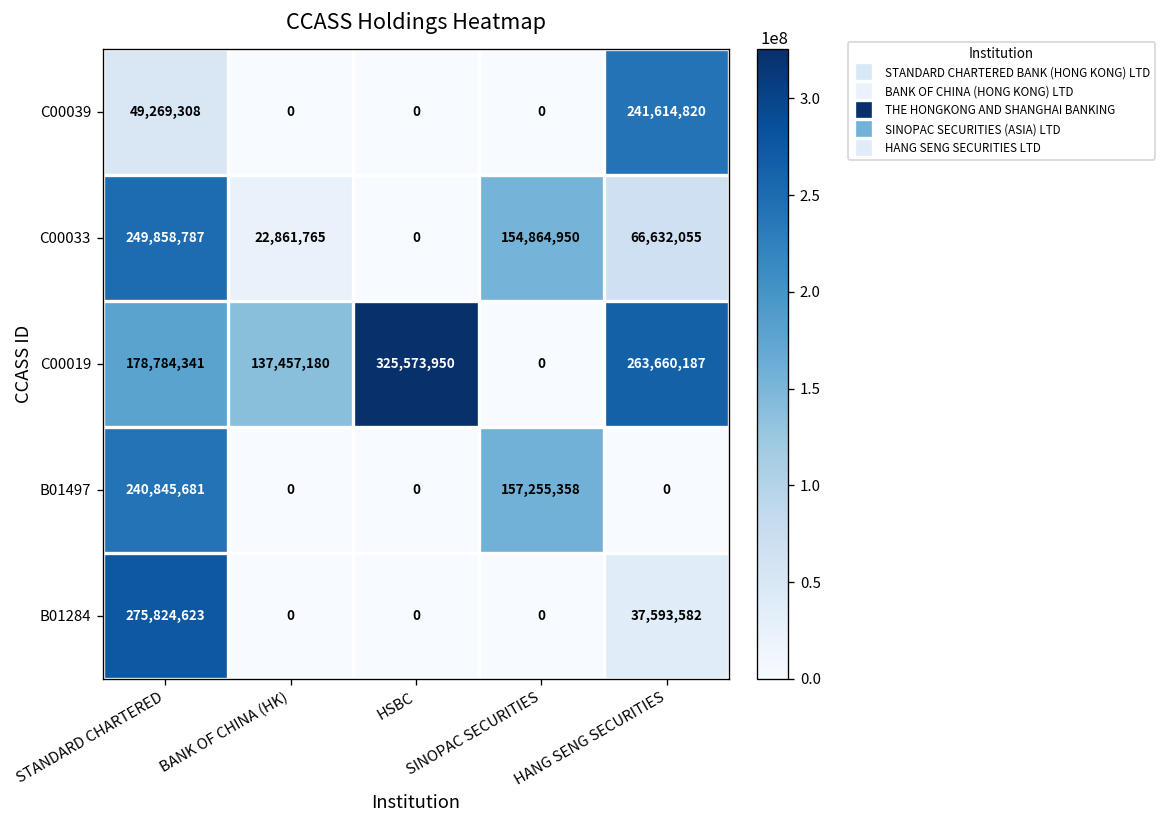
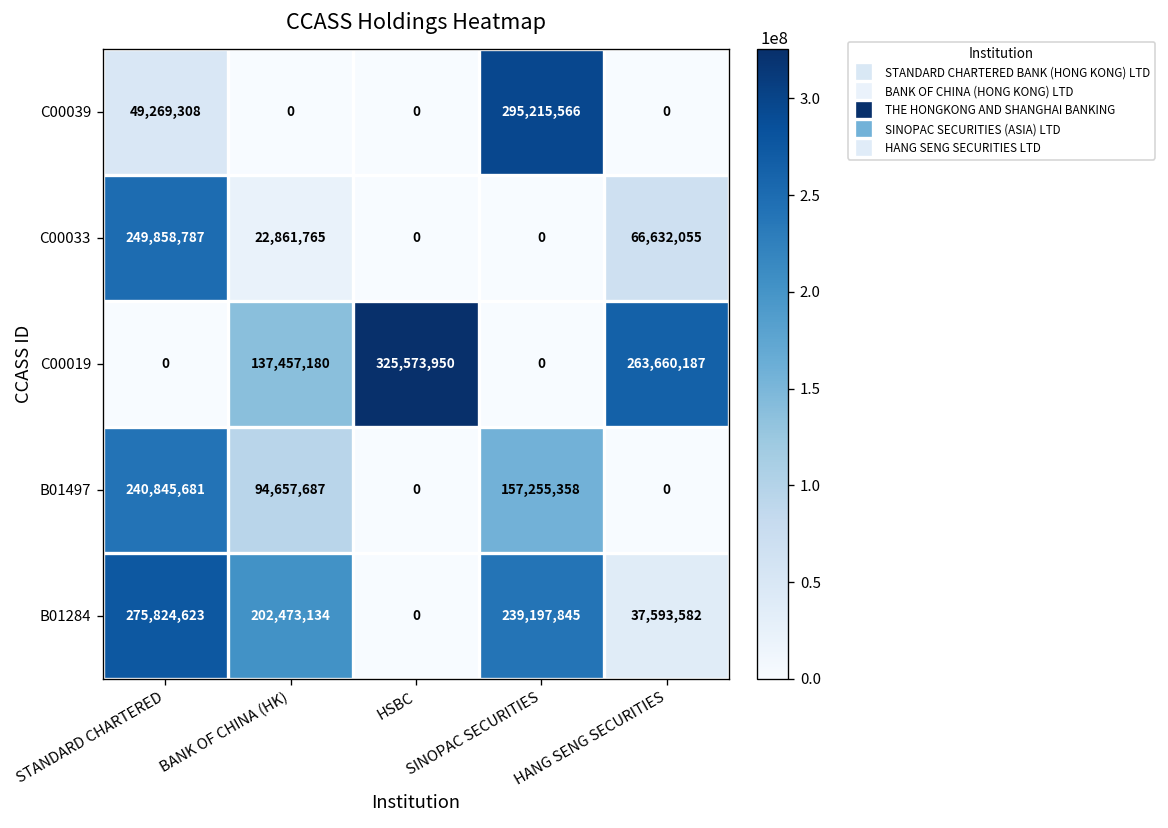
  {
    "C00039": {
      "STANDARD CHARTERED": "49,269,308",
      "BANK OF CHINA (HK)": "0",
      "HSBC": "0",
-     "SINOPAC SECURITIES": "0",
-     "HANG SENG SECURITIES": "241,614,820"
+     "SINOPAC SECURITIES": "295,215,566",
+     "HANG SENG SECURITIES": "0"
    },
    "C00033": {
      "STANDARD CHARTERED": "249,858,787",
      "BANK OF CHINA (HK)": "22,861,765",
      "HSBC": "0",
-     "SINOPAC SECURITIES": "154,864,950",
+     "SINOPAC SECURITIES": "0",
      "HANG SENG SECURITIES": "66,632,055"
    },
    "C00019": {
-     "STANDARD CHARTERED": "178,784,341",
+     "STANDARD CHARTERED": "0",
      "BANK OF CHINA (HK)": "137,457,180",
      "HSBC": "325,573,950",
      "SINOPAC SECURITIES": "0",
      "HANG SENG SECURITIES": "263,660,187"
    },
    "B01497": {
      "STANDARD CHARTERED": "240,845,681",
-     "BANK OF CHINA (HK)": "0",
+     "BANK OF CHINA (HK)": "94,657,687",
      "HSBC": "0",
      "SINOPAC SECURITIES": "157,255,358",
      "HANG SENG SECURITIES": "0"
    },
    "B01284": {
      "STANDARD CHARTERED": "275,824,623",
-     "BANK OF CHINA (HK)": "0",
+     "BANK OF CHINA (HK)": "202,473,134",
      "HSBC": "0",
-     "SINOPAC SECURITIES": "0",
+     "SINOPAC SECURITIES": "239,197,845",
      "HANG SENG SECURITIES": "37,593,582"
    }
  }
